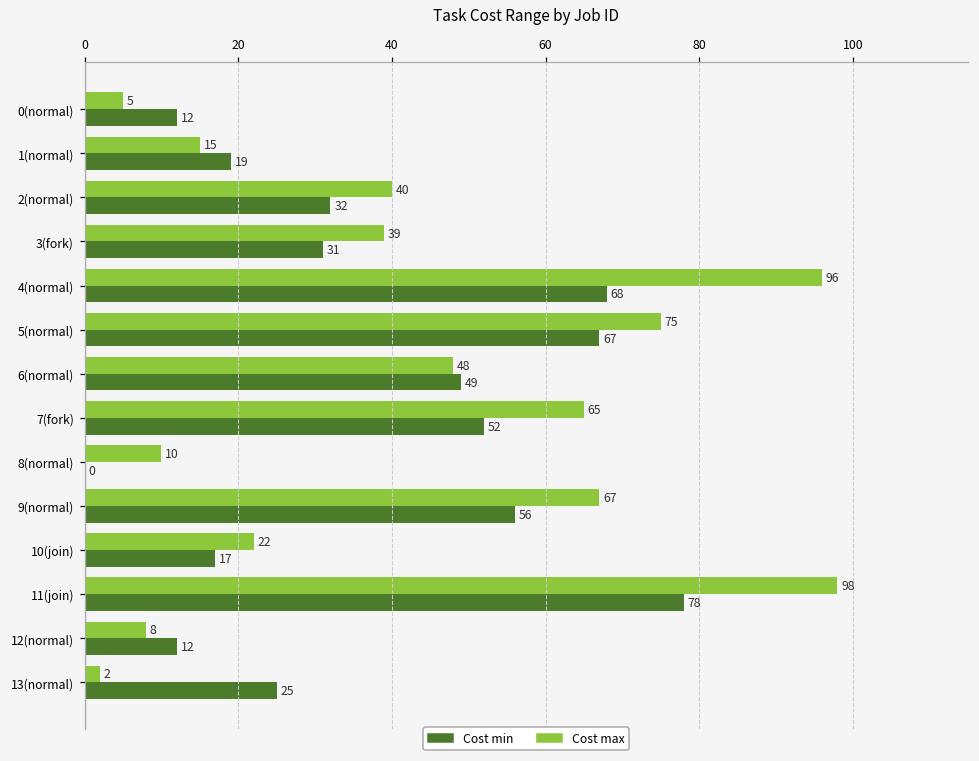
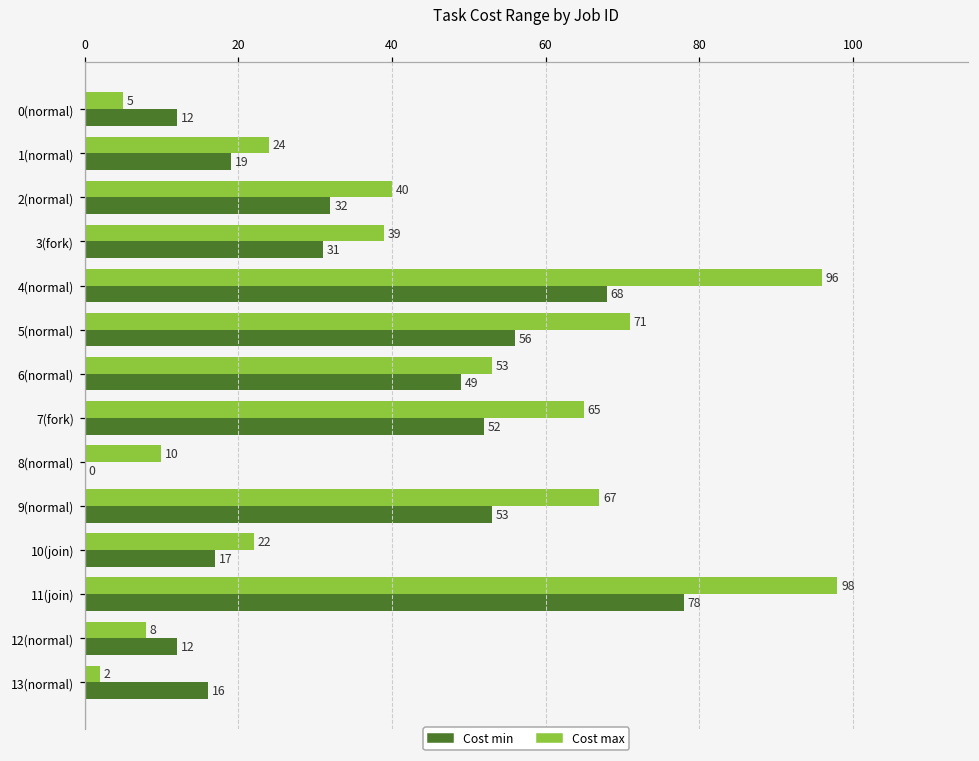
  {
    "Cost min": {
      "0(normal)": 12,
      "1(normal)": 19,
      "2(normal)": 32,
      "3(fork)": 31,
      "4(normal)": 68,
-     "5(normal)": 67,
+     "5(normal)": 56,
      "6(normal)": 49,
      "7(fork)": 52,
      "8(normal)": 0,
-     "9(normal)": 56,
+     "9(normal)": 53,
      "10(join)": 17,
      "11(join)": 78,
      "12(normal)": 12,
-     "13(normal)": 25
+     "13(normal)": 16
    },
    "Cost max": {
      "0(normal)": 5,
-     "1(normal)": 15,
+     "1(normal)": 24,
      "2(normal)": 40,
      "3(fork)": 39,
      "4(normal)": 96,
-     "5(normal)": 75,
-     "6(normal)": 48,
+     "5(normal)": 71,
+     "6(normal)": 53,
      "7(fork)": 65,
      "8(normal)": 10,
      "9(normal)": 67,
      "10(join)": 22,
      "11(join)": 98,
      "12(normal)": 8,
      "13(normal)": 2
    }
  }
